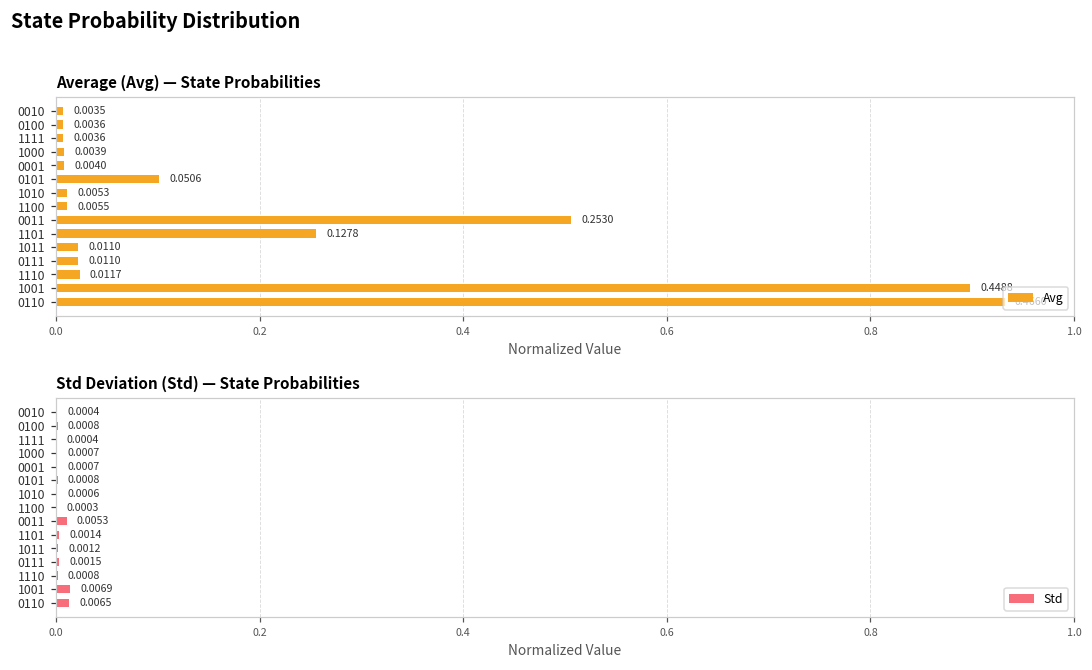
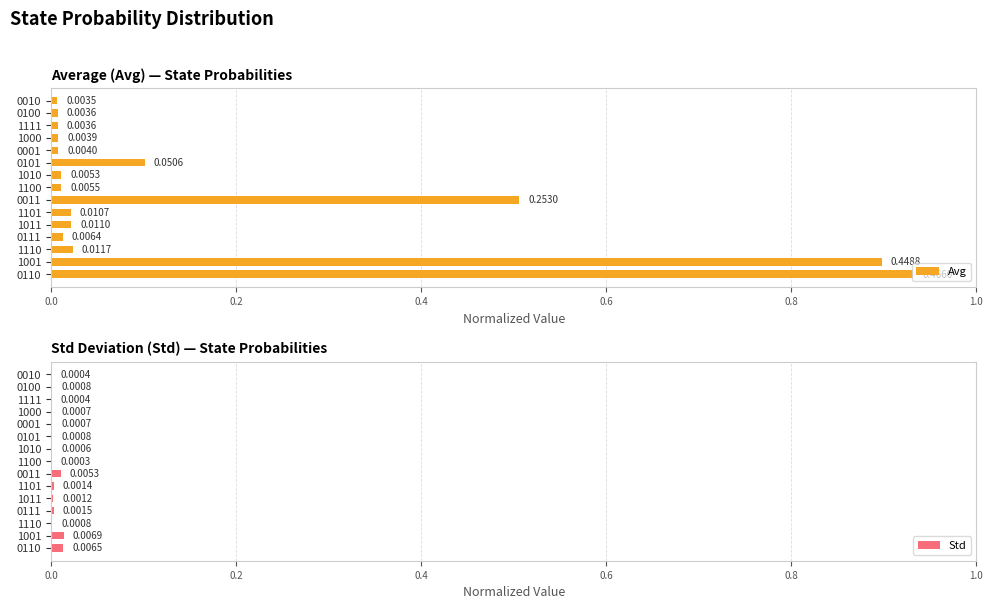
  {
    "Average (Avg) — State Probabilities": {
-     "1101": 0.1278,
-     "0111": 0.0110
+     "1101": 0.0107,
+     "0111": 0.0064
    },
    "Std Deviation (Std) — State Probabilities": {
      "1111": 0.0007
    }
  }
